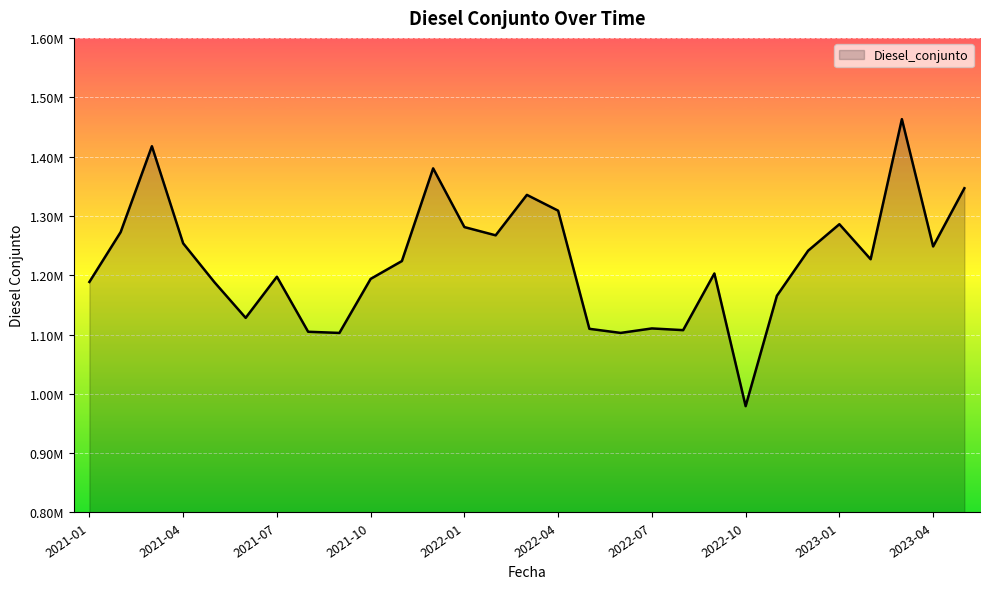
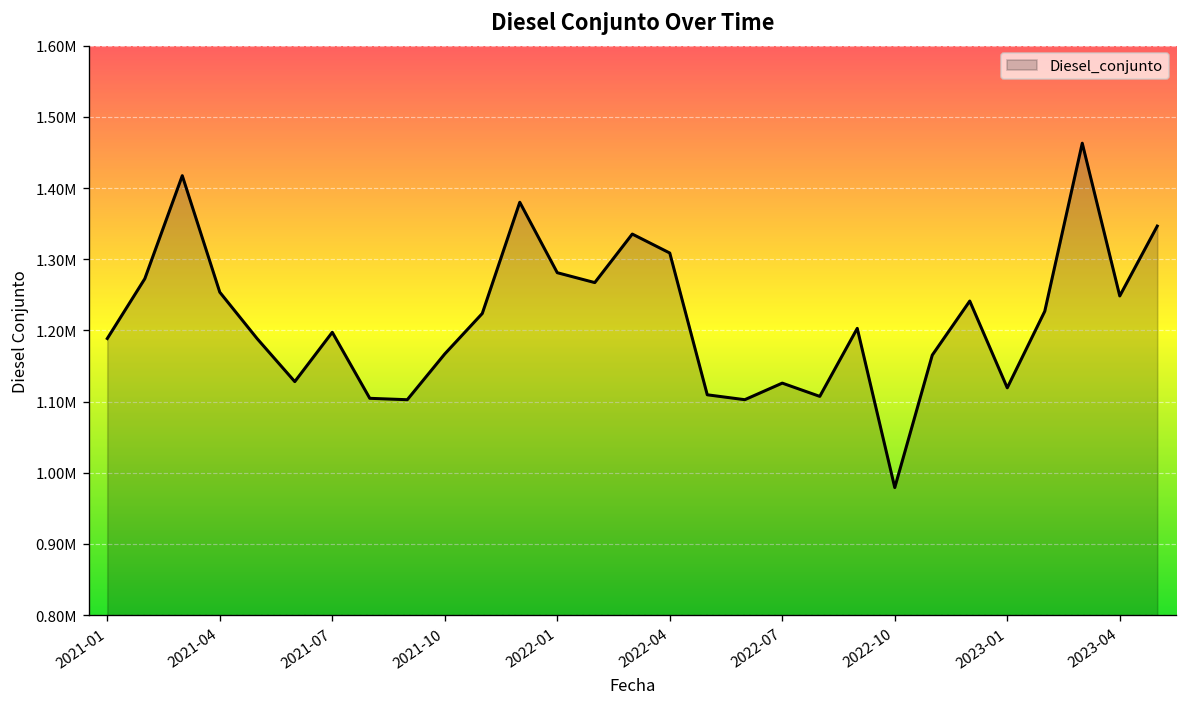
  {
    "2021-01": 1190000,
    "2021-04": 1250000,
    "2021-07": 1200000,
-   "2021-10": 1190000,
+   "2021-10": 1170000,
    "2022-01": 1280000,
    "2022-04": 1310000,
-   "2022-07": 1110000,
+   "2022-07": 1130000,
    "2022-10": 980000,
-   "2023-01": 1290000,
+   "2023-01": 1120000,
    "2023-04": 1250000
  }
